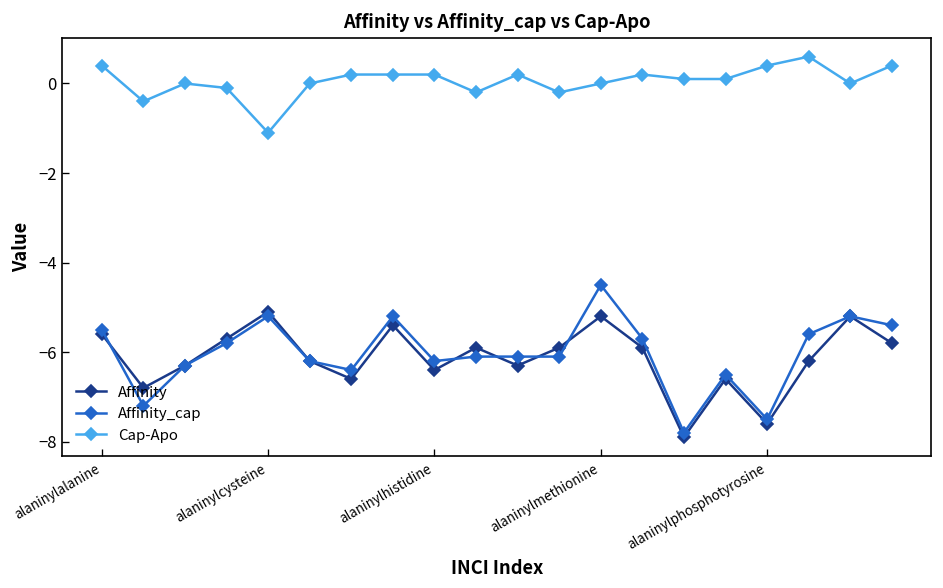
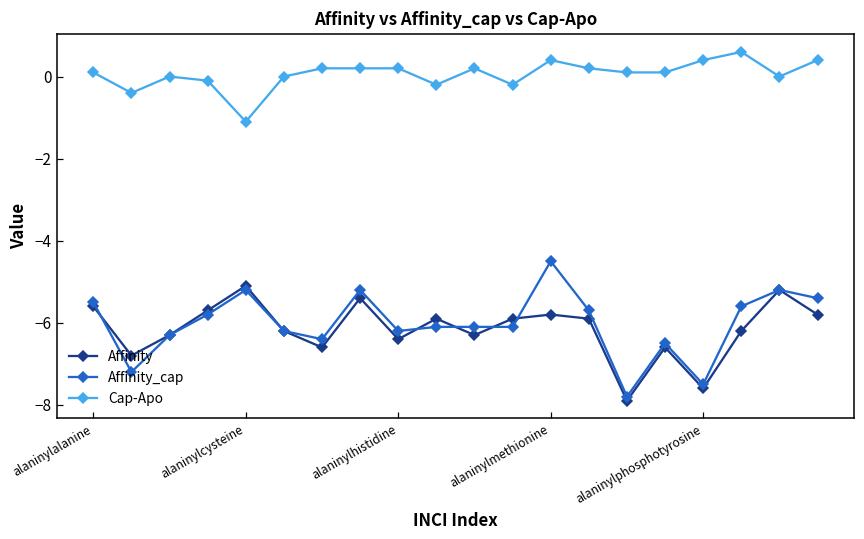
  {
    "Affinity": {
      "alaninylalanine": -5.6,
      "alaninylcysteine": -5.1,
      "alaninylhistidine": -6.4,
-     "alaninylmethionine": -5.2,
+     "alaninylmethionine": -5.8,
      "alaninylphosphotyrosine": -7.6
    },
    "Affinity_cap": {
      "alaninylalanine": -5.5,
      "alaninylcysteine": -5.2,
      "alaninylhistidine": -6.2,
      "alaninylmethionine": -4.5,
      "alaninylphosphotyrosine": -7.5
    },
    "Cap-Apo": {
-     "alaninylalanine": 0.4,
+     "alaninylalanine": 0.1,
      "alaninylcysteine": -1.1,
      "alaninylhistidine": 0.2,
-     "alaninylmethionine": 0.0,
+     "alaninylmethionine": 0.4,
      "alaninylphosphotyrosine": 0.4
    }
  }
